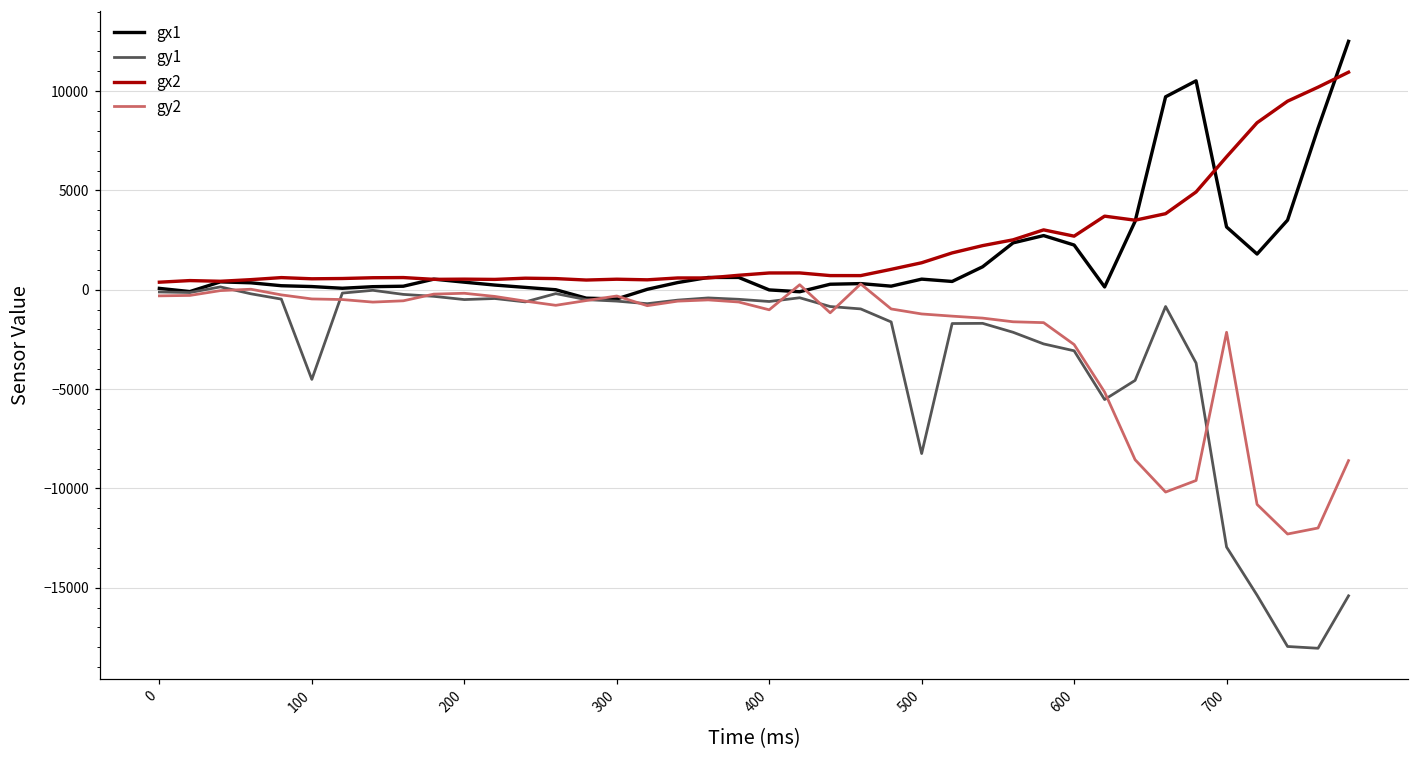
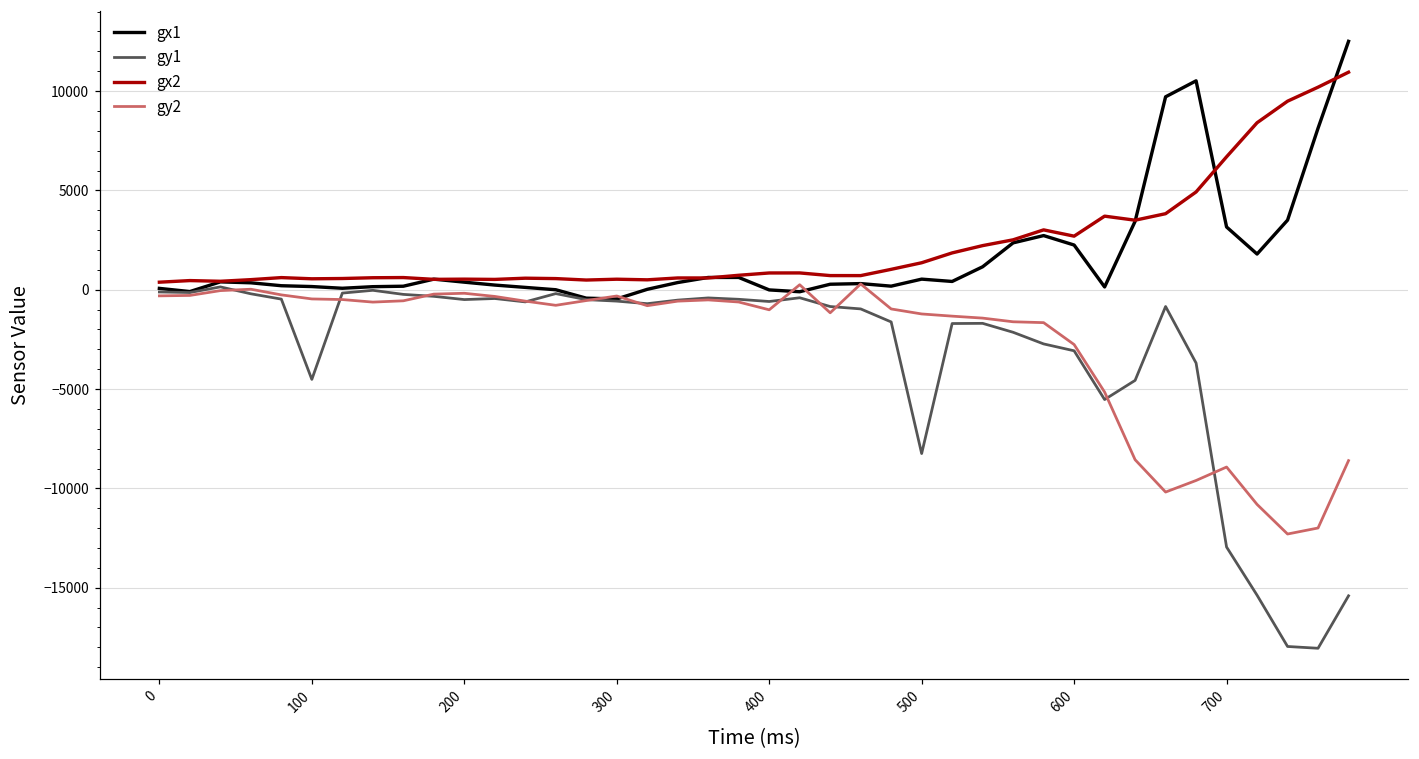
  {
    "gx1": {
      "0": 100,
      "100": 200,
      "200": 400,
      "400": 0,
      "500": 500,
      "600": 2200,
      "700": 3200
    },
    "gy1": {
      "0": -100,
      "100": -4500,
      "200": -500,
      "400": -600,
      "500": -8200,
      "600": -3100,
      "700": -13000
    },
    "gx2": {
      "0": 400,
      "100": 600,
      "200": 500,
      "300": 500,
      "400": 800,
      "500": 1400,
      "600": 2700,
      "700": 6700
    },
    "gy2": {
      "0": -300,
      "100": -500,
      "200": -200,
      "300": -300,
      "400": -1000,
      "500": -1200,
      "600": -2800,
-     "700": -2100
+     "700": -8900
    }
  }
